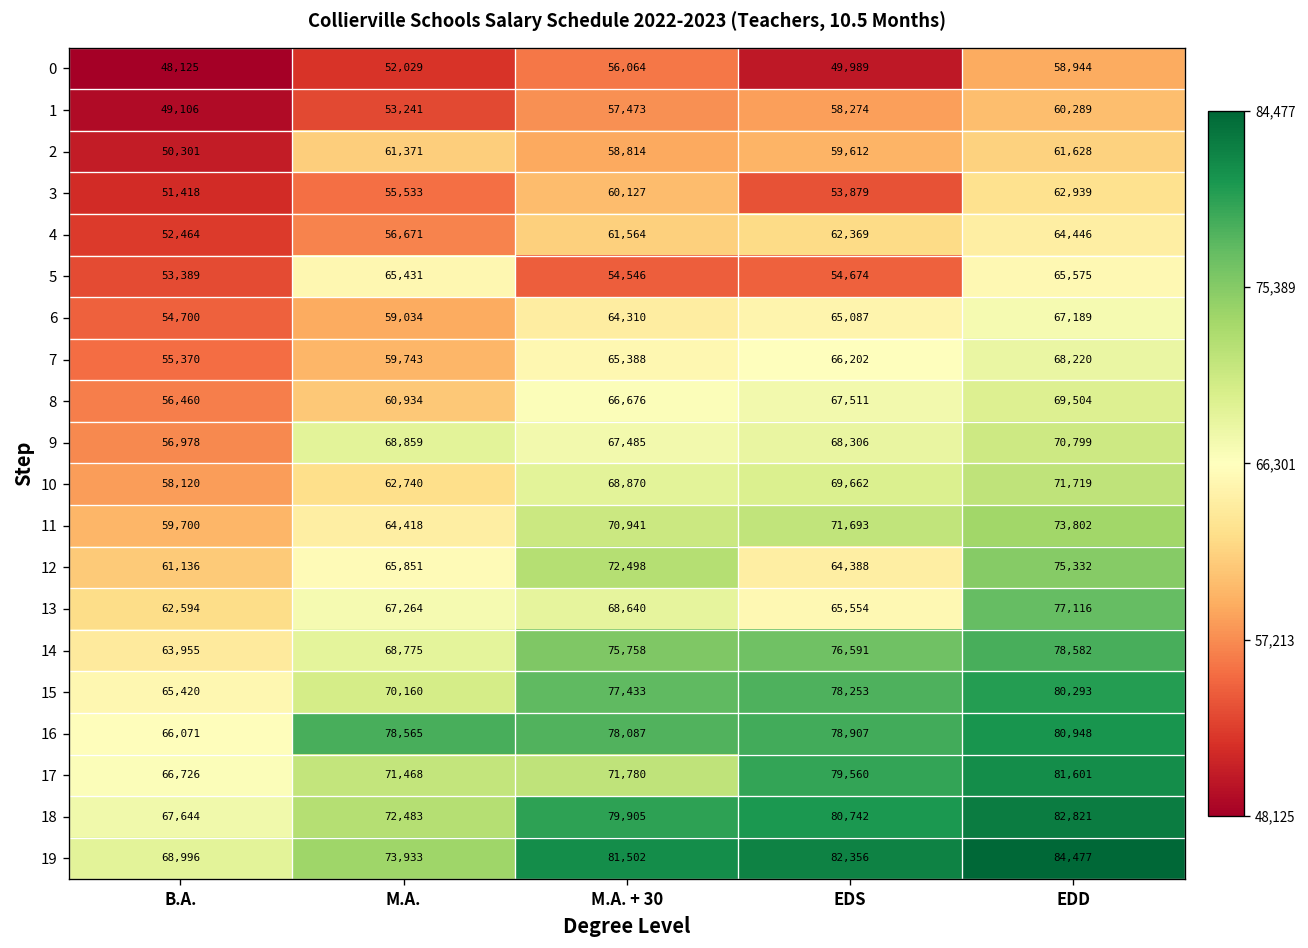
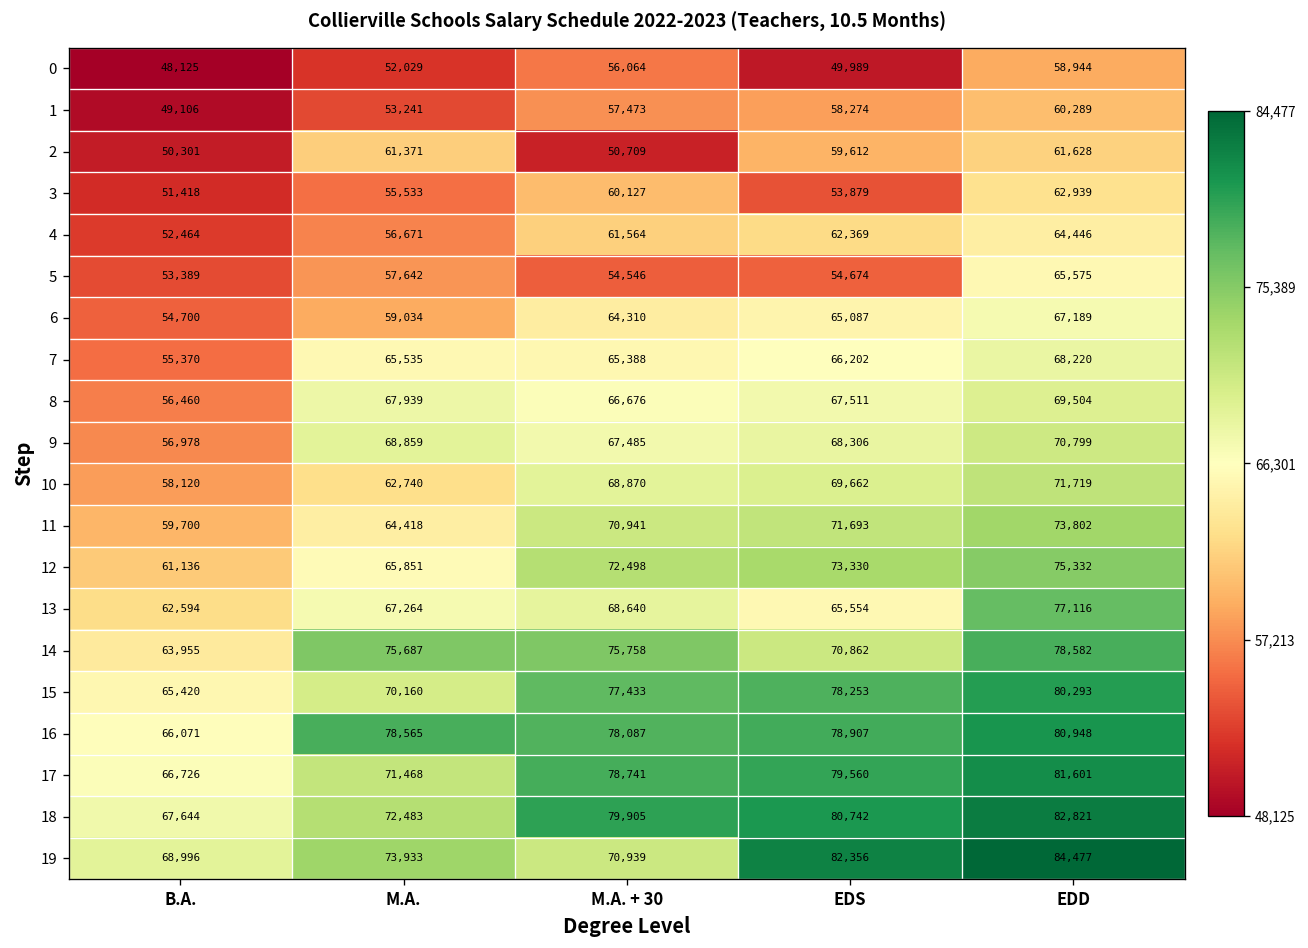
  {
    "0": {
      "B.A.": "48,125",
      "M.A.": "52,029",
      "M.A. + 30": "56,064",
      "EDS": "49,989",
      "EDD": "58,944"
    },
    "1": {
      "B.A.": "49,106",
      "M.A.": "53,241",
      "M.A. + 30": "57,473",
      "EDS": "58,274",
      "EDD": "60,289"
    },
    "2": {
      "B.A.": "50,301",
      "M.A.": "61,371",
-     "M.A. + 30": "58,814",
+     "M.A. + 30": "50,709",
      "EDS": "59,612",
      "EDD": "61,628"
    },
    "3": {
      "B.A.": "51,418",
      "M.A.": "55,533",
      "M.A. + 30": "60,127",
      "EDS": "53,879",
      "EDD": "62,939"
    },
    "4": {
      "B.A.": "52,464",
      "M.A.": "56,671",
      "M.A. + 30": "61,564",
      "EDS": "62,369",
      "EDD": "64,446"
    },
    "5": {
      "B.A.": "53,389",
-     "M.A.": "65,431",
+     "M.A.": "57,642",
      "M.A. + 30": "54,546",
      "EDS": "54,674",
      "EDD": "65,575"
    },
    "6": {
      "B.A.": "54,700",
      "M.A.": "59,034",
      "M.A. + 30": "64,310",
      "EDS": "65,087",
      "EDD": "67,189"
    },
    "7": {
      "B.A.": "55,370",
-     "M.A.": "59,743",
+     "M.A.": "65,535",
      "M.A. + 30": "65,388",
      "EDS": "66,202",
      "EDD": "68,220"
    },
    "8": {
      "B.A.": "56,460",
-     "M.A.": "60,934",
+     "M.A.": "67,939",
      "M.A. + 30": "66,676",
      "EDS": "67,511",
      "EDD": "69,504"
    },
    "9": {
      "B.A.": "56,978",
      "M.A.": "68,859",
      "M.A. + 30": "67,485",
      "EDS": "68,306",
      "EDD": "70,799"
    },
    "10": {
      "B.A.": "58,120",
      "M.A.": "62,740",
      "M.A. + 30": "68,870",
      "EDS": "69,662",
      "EDD": "71,719"
    },
    "11": {
      "B.A.": "59,700",
      "M.A.": "64,418",
      "M.A. + 30": "70,941",
      "EDS": "71,693",
      "EDD": "73,802"
    },
    "12": {
      "B.A.": "61,136",
      "M.A.": "65,851",
      "M.A. + 30": "72,498",
-     "EDS": "64,388",
+     "EDS": "73,330",
      "EDD": "75,332"
    },
    "13": {
      "B.A.": "62,594",
      "M.A.": "67,264",
      "M.A. + 30": "68,640",
      "EDS": "65,554",
      "EDD": "77,116"
    },
    "14": {
      "B.A.": "63,955",
-     "M.A.": "68,775",
+     "M.A.": "75,687",
      "M.A. + 30": "75,758",
-     "EDS": "76,591",
+     "EDS": "70,862",
      "EDD": "78,582"
    },
    "15": {
      "B.A.": "65,420",
      "M.A.": "70,160",
      "M.A. + 30": "77,433",
      "EDS": "78,253",
      "EDD": "80,293"
    },
    "16": {
      "B.A.": "66,071",
      "M.A.": "78,565",
      "M.A. + 30": "78,087",
      "EDS": "78,907",
      "EDD": "80,948"
    },
    "17": {
      "B.A.": "66,726",
      "M.A.": "71,468",
-     "M.A. + 30": "71,780",
+     "M.A. + 30": "78,741",
      "EDS": "79,560",
      "EDD": "81,601"
    },
    "18": {
      "B.A.": "67,644",
      "M.A.": "72,483",
      "M.A. + 30": "79,905",
      "EDS": "80,742",
      "EDD": "82,821"
    },
    "19": {
      "B.A.": "68,996",
      "M.A.": "73,933",
-     "M.A. + 30": "81,502",
+     "M.A. + 30": "70,939",
      "EDS": "82,356",
      "EDD": "84,477"
    }
  }
